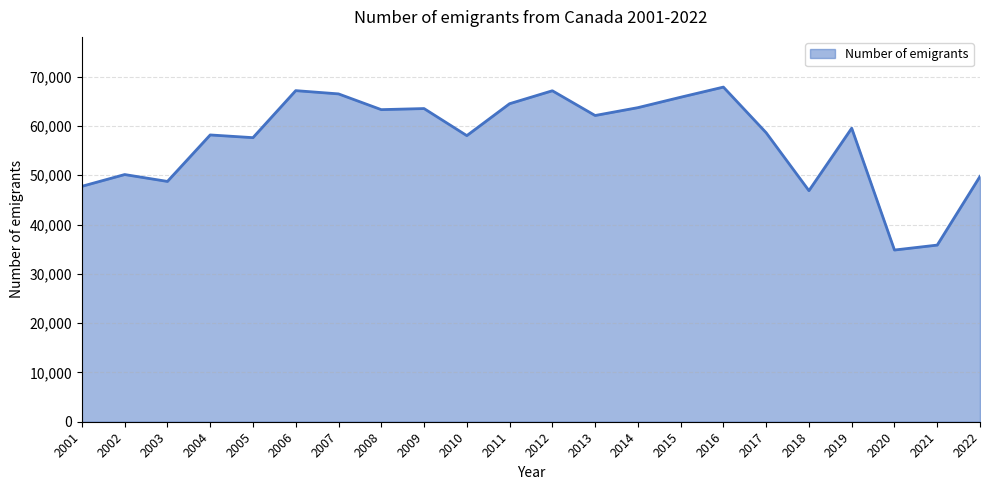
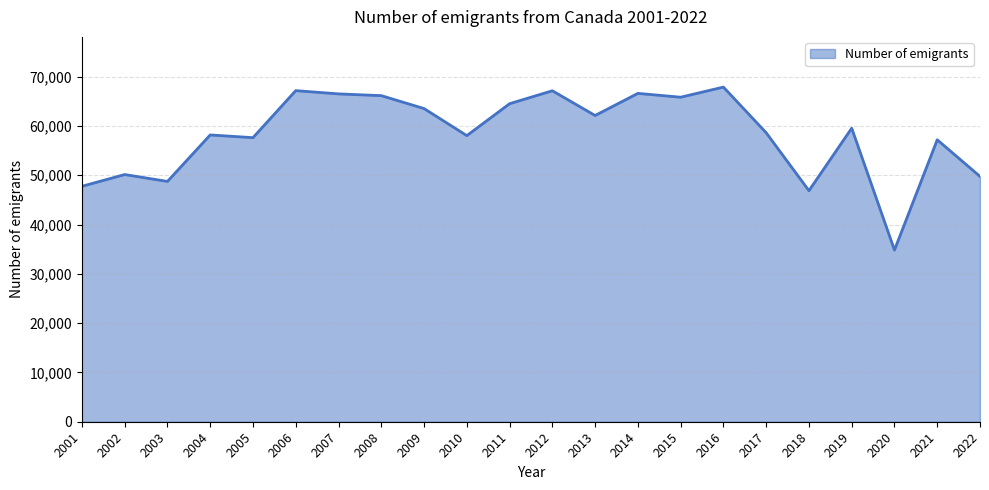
  {
    "2001": "48,000",
    "2002": "50,000",
    "2003": "49,000",
    "2004": "58,000",
    "2005": "58,000",
    "2006": "67,000",
    "2007": "67,000",
-   "2008": "63,000",
+   "2008": "66,000",
    "2009": "64,000",
    "2010": "58,000",
    "2011": "65,000",
    "2012": "67,000",
    "2013": "62,000",
-   "2014": "64,000",
+   "2014": "67,000",
    "2015": "66,000",
    "2016": "68,000",
    "2017": "59,000",
    "2018": "47,000",
    "2019": "60,000",
    "2020": "35,000",
-   "2021": "36,000",
+   "2021": "57,000",
    "2022": "50,000"
  }
